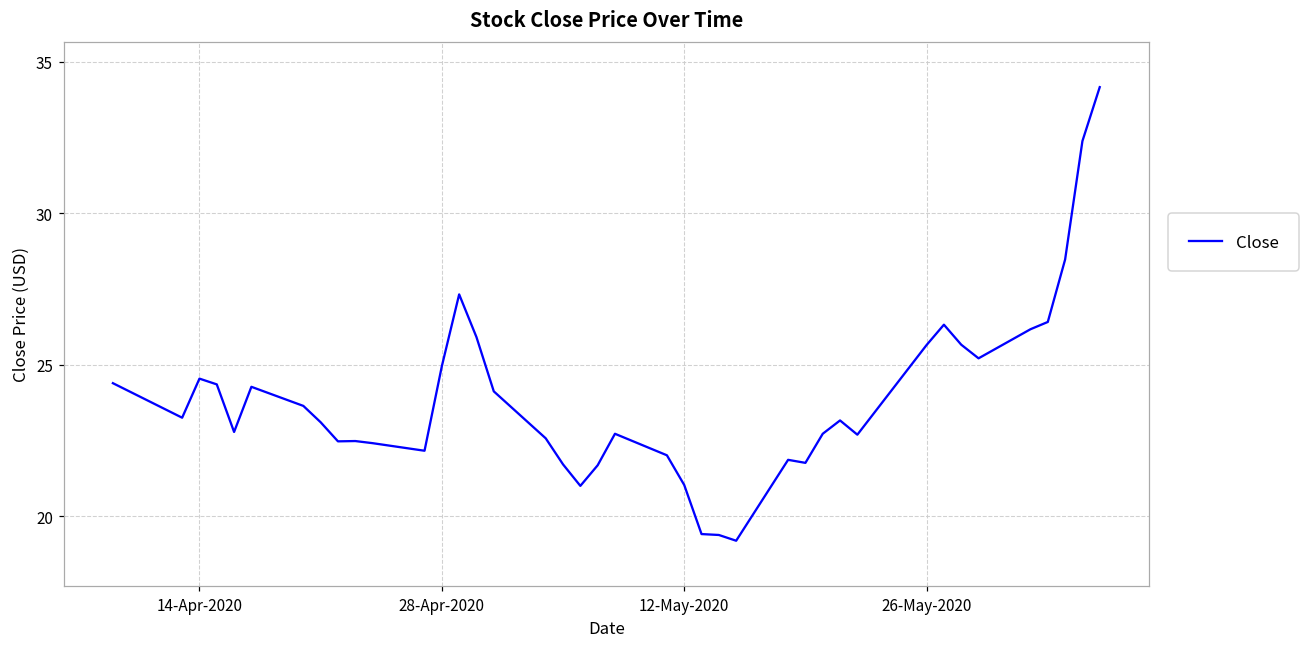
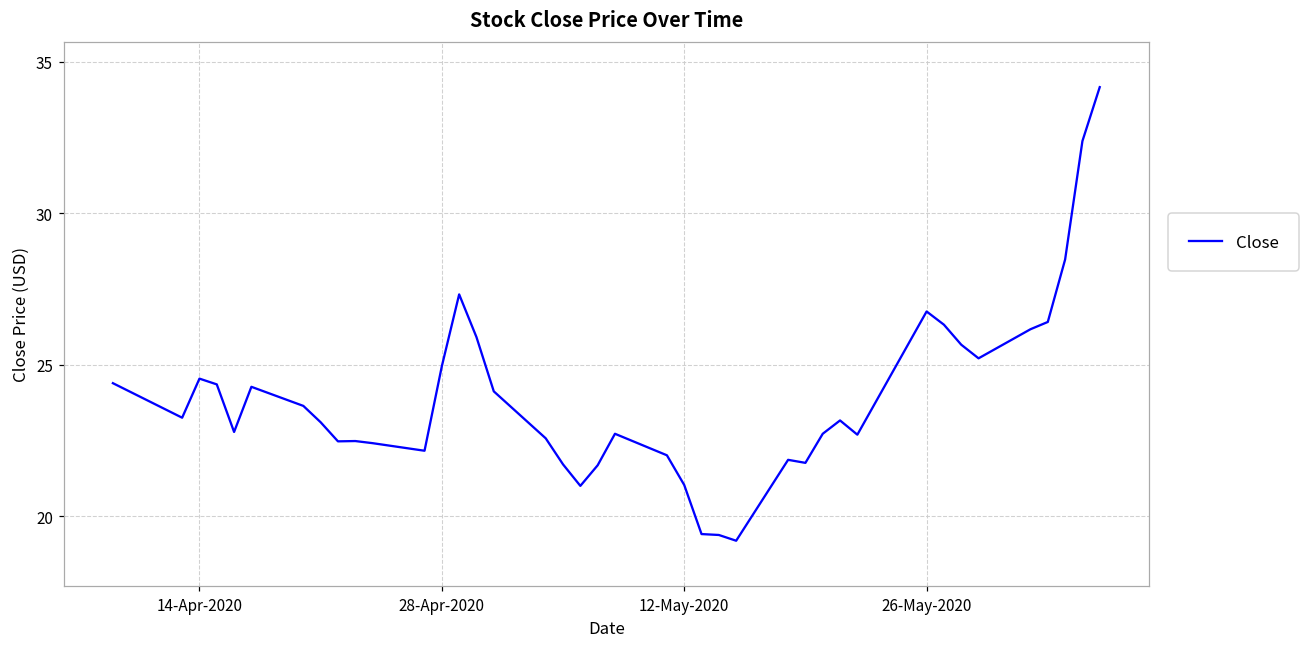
  {
    "14-Apr-2020": 24.5,
    "28-Apr-2020": 25.0,
    "12-May-2020": 21.0,
-   "26-May-2020": 25.6
+   "26-May-2020": 26.8
  }
